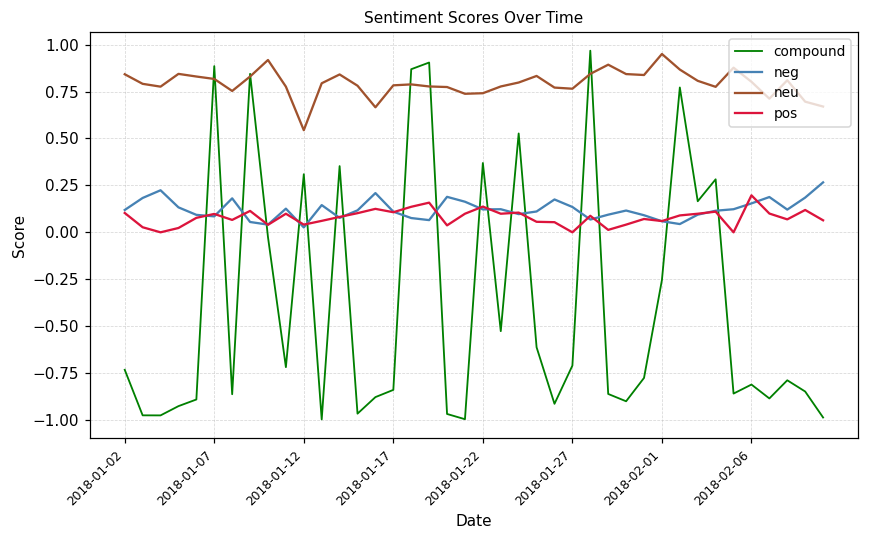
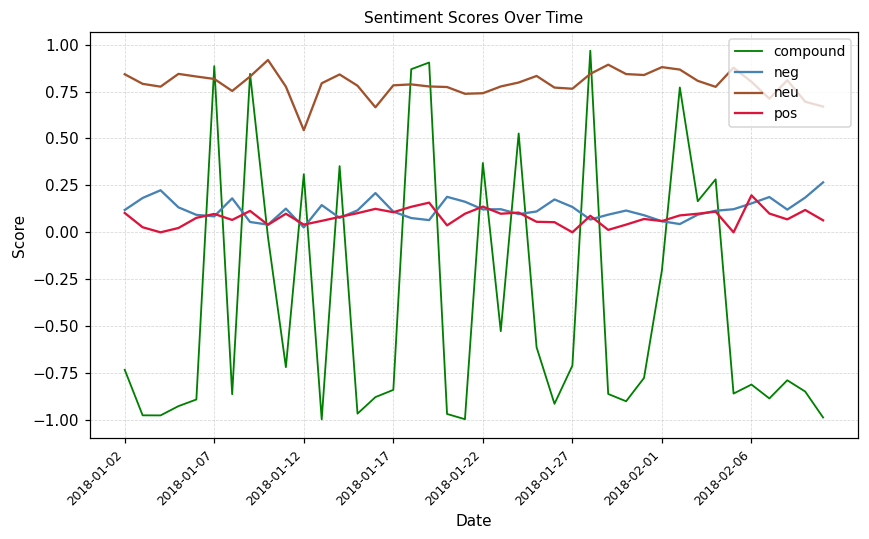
  {
    "compound": {
      "2018-01-02": -0.73,
      "2018-01-07": 0.89,
      "2018-01-12": 0.31,
      "2018-01-17": -0.84,
      "2018-01-22": 0.37,
      "2018-01-27": -0.71,
-     "2018-02-01": -0.25,
+     "2018-02-01": -0.20,
      "2018-02-06": -0.81
    },
    "neg": {
      "2018-01-02": 0.12,
      "2018-01-12": 0.03,
      "2018-01-22": 0.12,
      "2018-01-27": 0.14,
      "2018-02-06": 0.15
    },
    "neu": {
      "2018-01-02": 0.84,
      "2018-01-07": 0.82,
      "2018-01-12": 0.54,
      "2018-01-17": 0.78,
      "2018-01-22": 0.74,
      "2018-01-27": 0.77,
-     "2018-02-01": 0.95
+     "2018-02-01": 0.88
    },
    "pos": {
      "2018-01-02": 0.10,
      "2018-01-12": 0.04,
      "2018-01-22": 0.14,
      "2018-01-27": 0.00,
      "2018-02-06": 0.20
    }
  }
